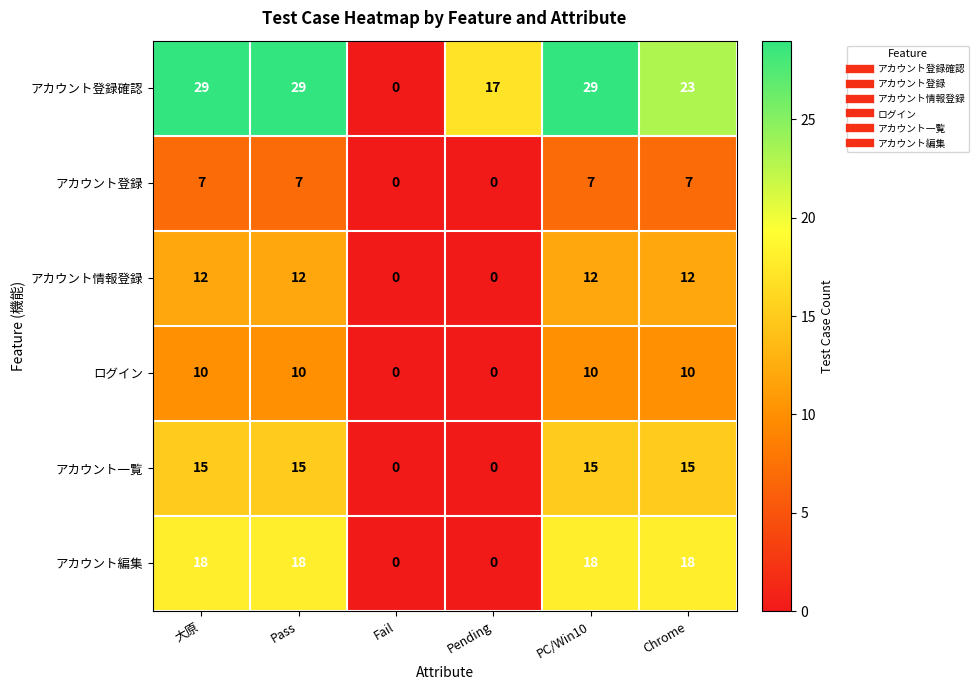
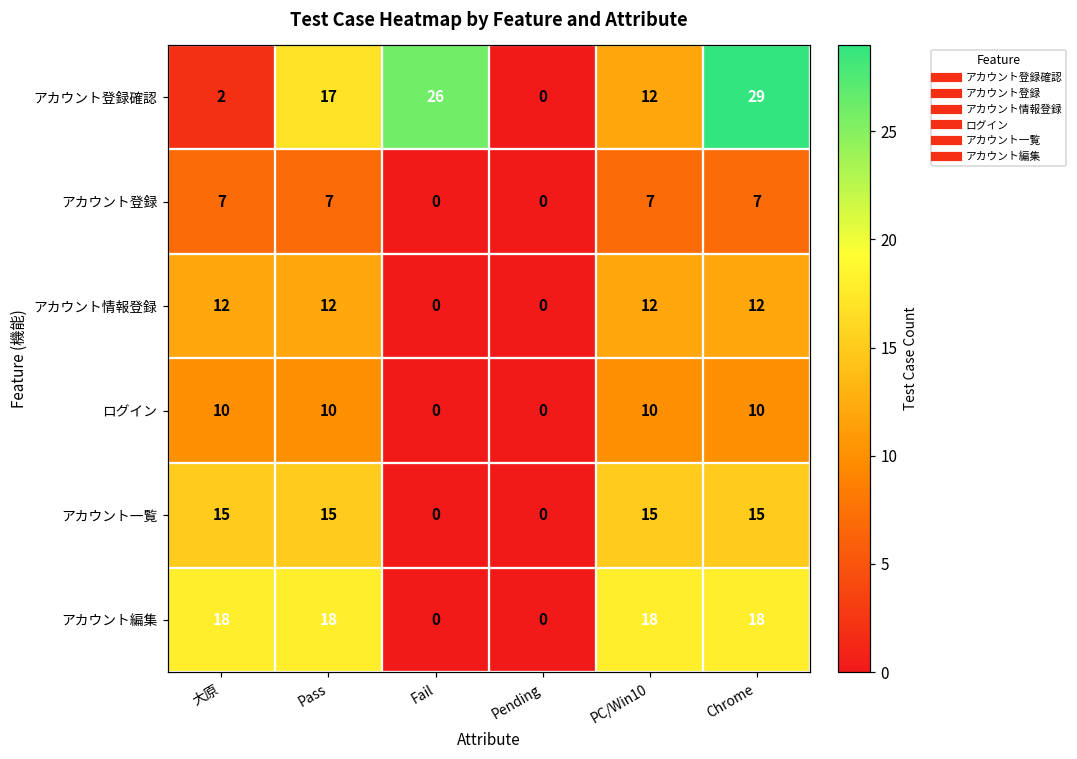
  {
    "アカウント登録確認": {
-     "大原": 29,
-     "Pass": 29,
-     "Fail": 0,
-     "Pending": 17,
-     "PC/Win10": 29,
-     "Chrome": 23
+     "大原": 2,
+     "Pass": 17,
+     "Fail": 26,
+     "Pending": 0,
+     "PC/Win10": 12,
+     "Chrome": 29
    },
    "アカウント登録": {
      "大原": 7,
      "Pass": 7,
      "Fail": 0,
      "Pending": 0,
      "PC/Win10": 7,
      "Chrome": 7
    },
    "アカウント情報登録": {
      "大原": 12,
      "Pass": 12,
      "Fail": 0,
      "Pending": 0,
      "PC/Win10": 12,
      "Chrome": 12
    },
    "ログイン": {
      "大原": 10,
      "Pass": 10,
      "Fail": 0,
      "Pending": 0,
      "PC/Win10": 10,
      "Chrome": 10
    },
    "アカウント一覧": {
      "大原": 15,
      "Pass": 15,
      "Fail": 0,
      "Pending": 0,
      "PC/Win10": 15,
      "Chrome": 15
    },
    "アカウント編集": {
      "大原": 18,
      "Pass": 18,
      "Fail": 0,
      "Pending": 0,
      "PC/Win10": 18,
      "Chrome": 18
    }
  }
